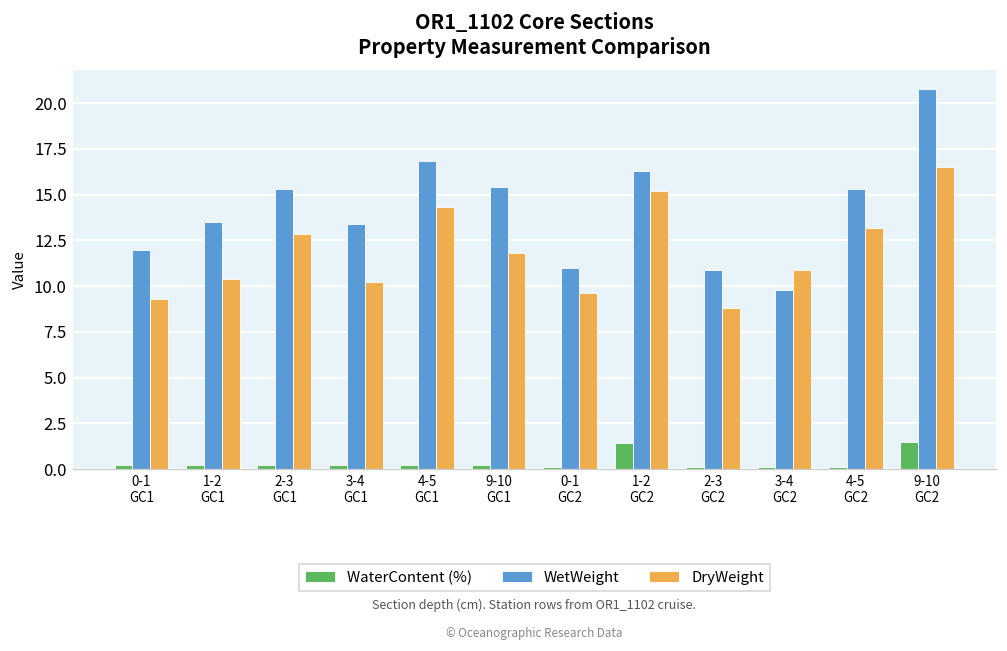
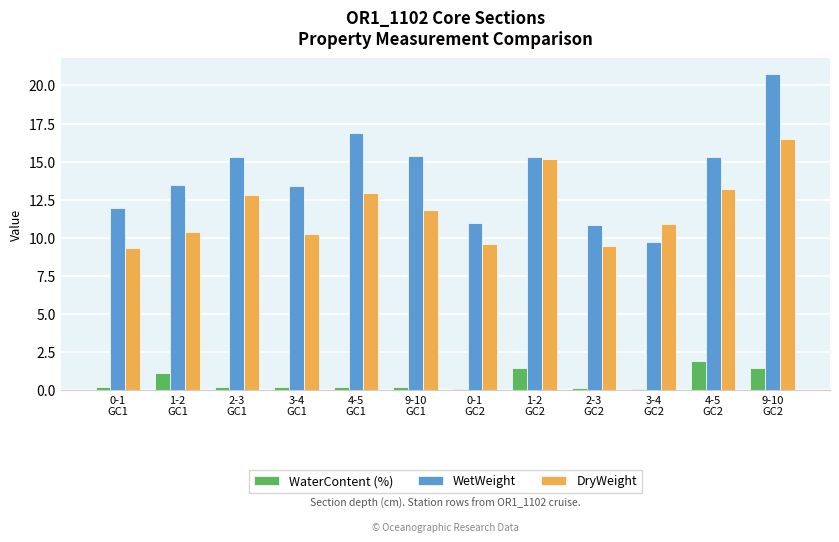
  {
    "WaterContent (%)": {
      "0-1 GC1": 0.2,
-     "1-2 GC1": 0.2,
+     "1-2 GC1": 1.2,
      "2-3 GC1": 0.2,
      "3-4 GC1": 0.2,
      "4-5 GC1": 0.2,
      "9-10 GC1": 0.2,
      "1-2 GC2": 1.5,
-     "4-5 GC2": 0.1,
+     "4-5 GC2": 1.9,
      "9-10 GC2": 1.5
    },
    "WetWeight": {
      "0-1 GC1": 12.0,
      "1-2 GC1": 13.5,
      "2-3 GC1": 15.3,
      "3-4 GC1": 13.4,
      "4-5 GC1": 16.9,
      "9-10 GC1": 15.4,
      "0-1 GC2": 11.0,
-     "1-2 GC2": 16.3,
+     "1-2 GC2": 15.3,
      "2-3 GC2": 10.9,
      "3-4 GC2": 9.8,
      "4-5 GC2": 15.3,
      "9-10 GC2": 20.8
    },
    "DryWeight": {
      "0-1 GC1": 9.3,
      "1-2 GC1": 10.4,
      "2-3 GC1": 12.8,
      "3-4 GC1": 10.2,
-     "4-5 GC1": 14.3,
+     "4-5 GC1": 12.9,
      "9-10 GC1": 11.8,
      "0-1 GC2": 9.6,
      "1-2 GC2": 15.2,
-     "2-3 GC2": 8.8,
+     "2-3 GC2": 9.5,
      "3-4 GC2": 10.9,
      "4-5 GC2": 13.2,
      "9-10 GC2": 16.5
    }
  }
